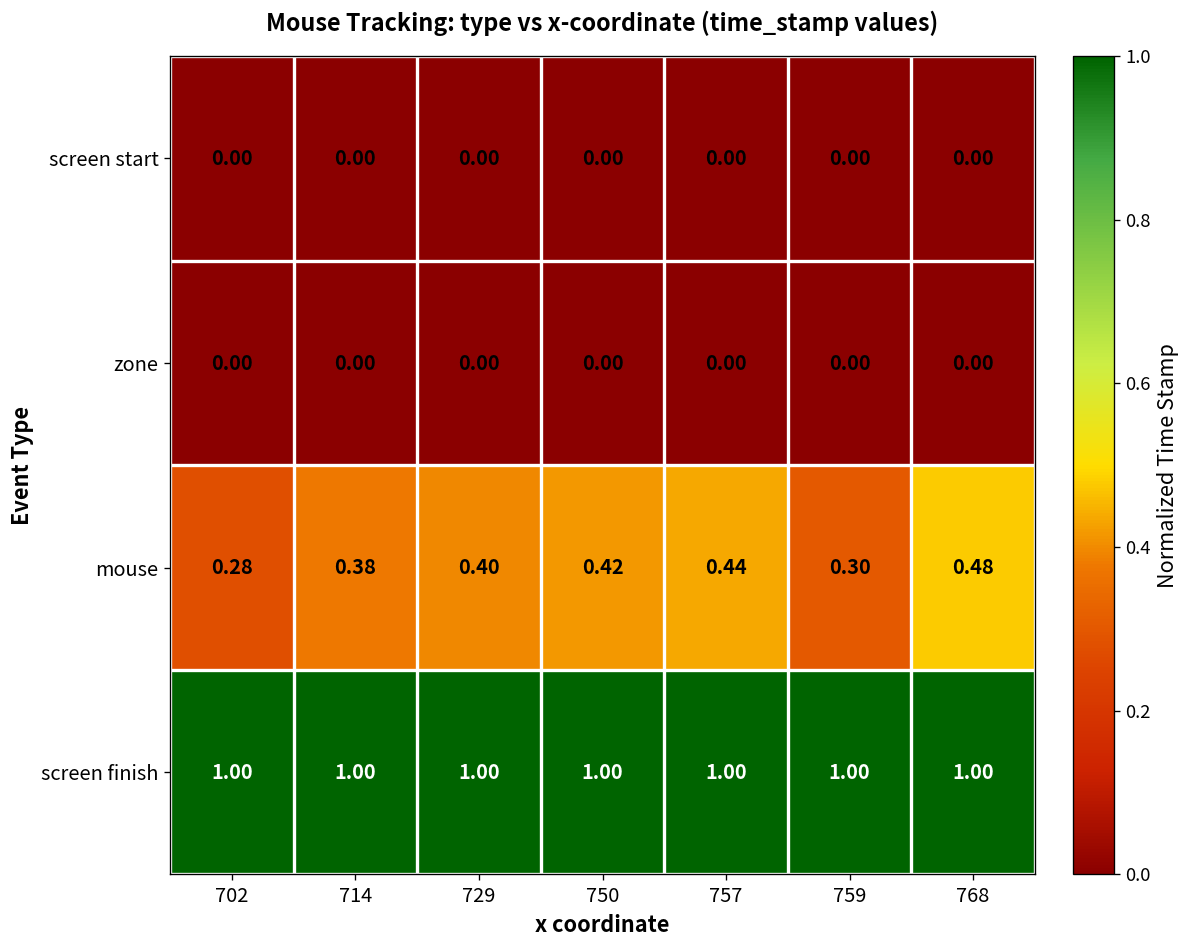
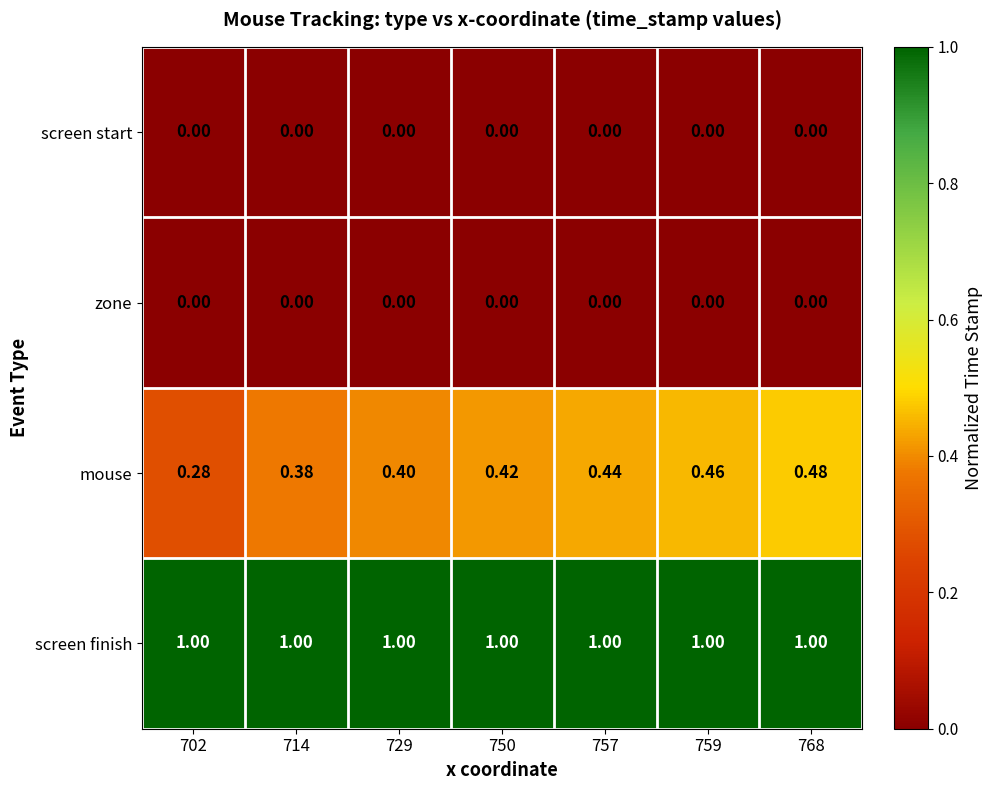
  {
    "screen start": {
      "702": 0.00,
      "714": 0.00,
      "729": 0.00,
      "750": 0.00,
      "757": 0.00,
      "759": 0.00,
      "768": 0.00
    },
    "zone": {
      "702": 0.00,
      "714": 0.00,
      "729": 0.00,
      "750": 0.00,
      "757": 0.00,
      "759": 0.00,
      "768": 0.00
    },
    "mouse": {
      "702": 0.28,
      "714": 0.38,
      "729": 0.40,
      "750": 0.42,
      "757": 0.44,
-     "759": 0.30,
+     "759": 0.46,
      "768": 0.48
    },
    "screen finish": {
      "702": 1.00,
      "714": 1.00,
      "729": 1.00,
      "750": 1.00,
      "757": 1.00,
      "759": 1.00,
      "768": 1.00
    }
  }
